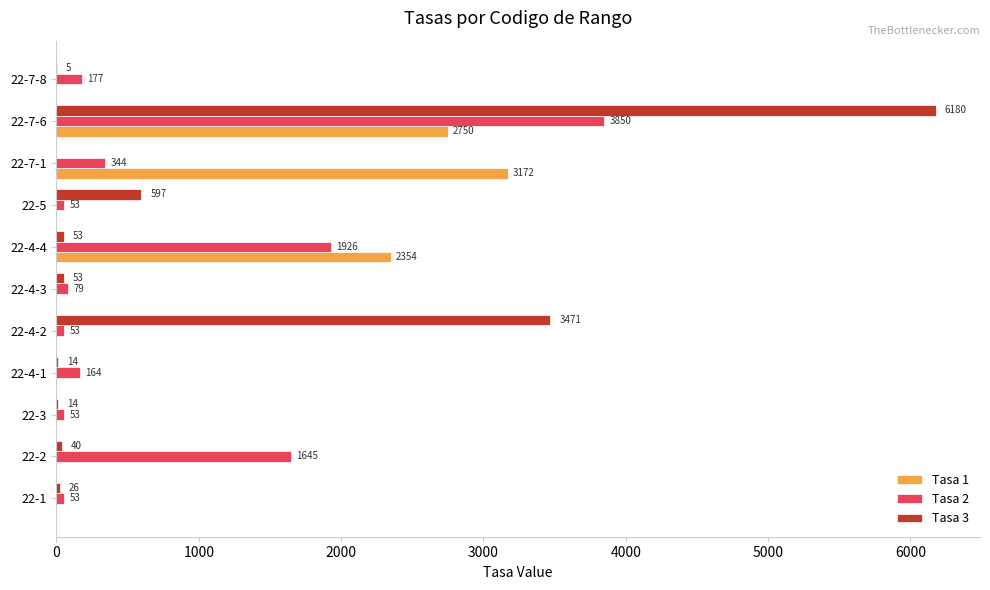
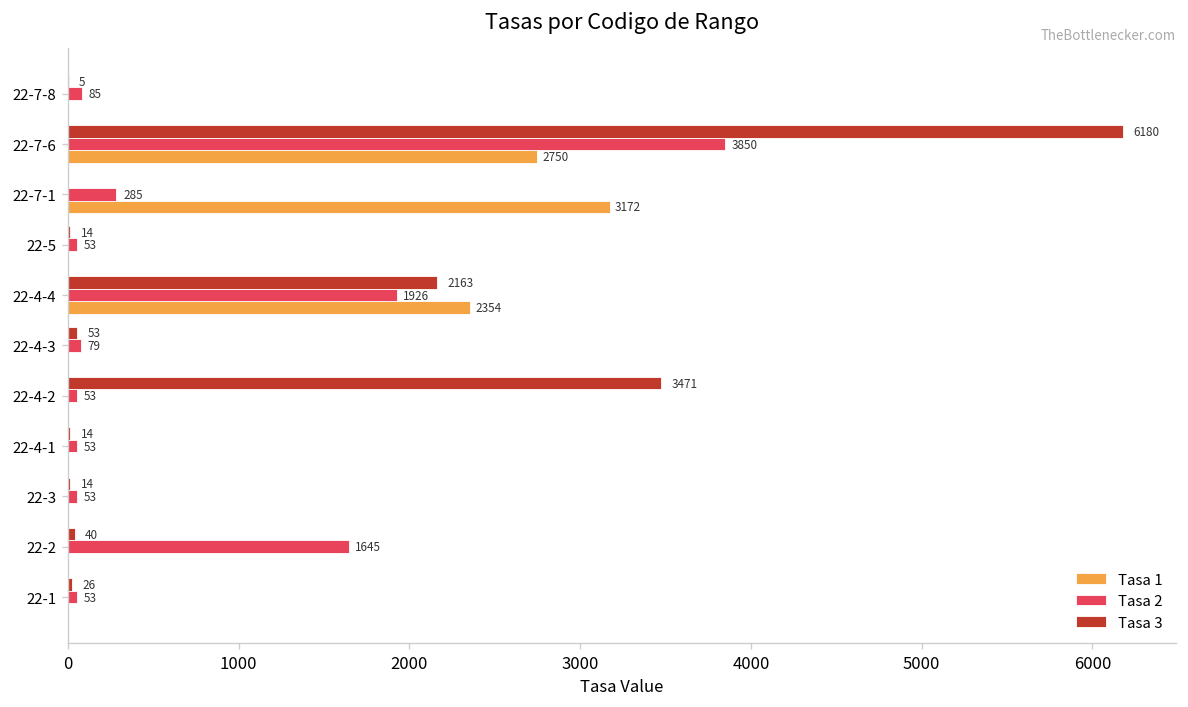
  {
    "Tasa 1": {
      "22-7-6": 2750,
      "22-7-1": 3172,
      "22-4-4": 2354
    },
    "Tasa 2": {
-     "22-7-8": 177,
+     "22-7-8": 85,
      "22-7-6": 3850,
-     "22-7-1": 344,
+     "22-7-1": 285,
      "22-5": 53,
      "22-4-4": 1926,
      "22-4-3": 79,
      "22-4-2": 53,
-     "22-4-1": 164,
+     "22-4-1": 53,
      "22-3": 53,
      "22-2": 1645,
      "22-1": 53
    },
    "Tasa 3": {
      "22-7-8": 5,
      "22-7-6": 6180,
-     "22-5": 597,
-     "22-4-4": 53,
+     "22-5": 14,
+     "22-4-4": 2163,
      "22-4-3": 53,
      "22-4-2": 3471,
      "22-4-1": 14,
      "22-3": 14,
      "22-2": 40,
      "22-1": 26
    }
  }
